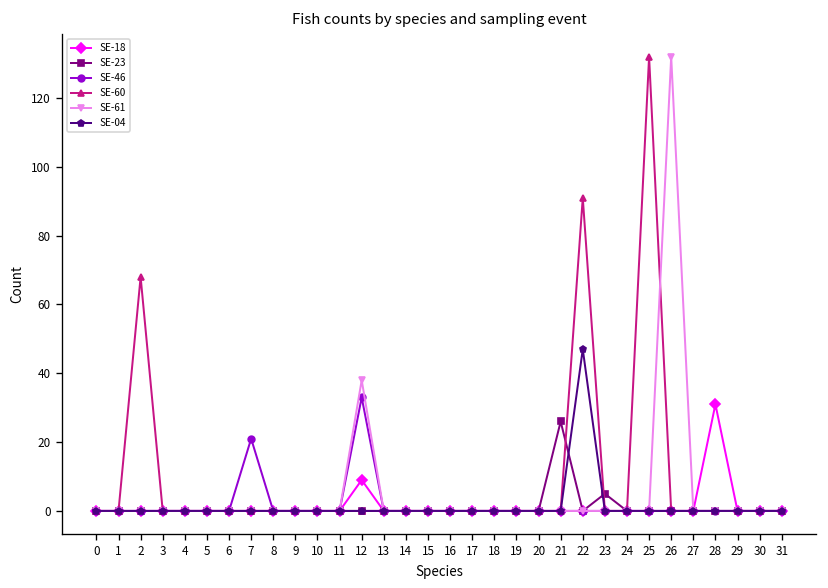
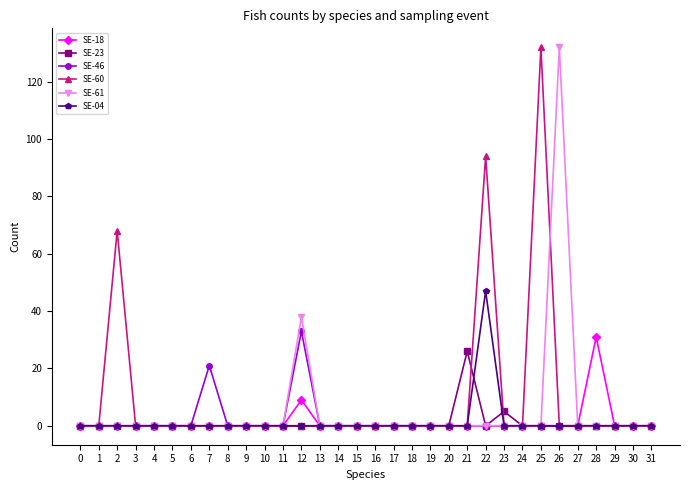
  {
    "SE-18": {
      "12": 9,
      "28": 31
    },
    "SE-46": {
      "7": 21,
      "12": 33
    },
    "SE-60": {
      "2": 68,
-     "22": 91,
+     "22": 94,
      "25": 132
    },
    "SE-61": {
      "12": 38,
      "26": 132
    }
  }
